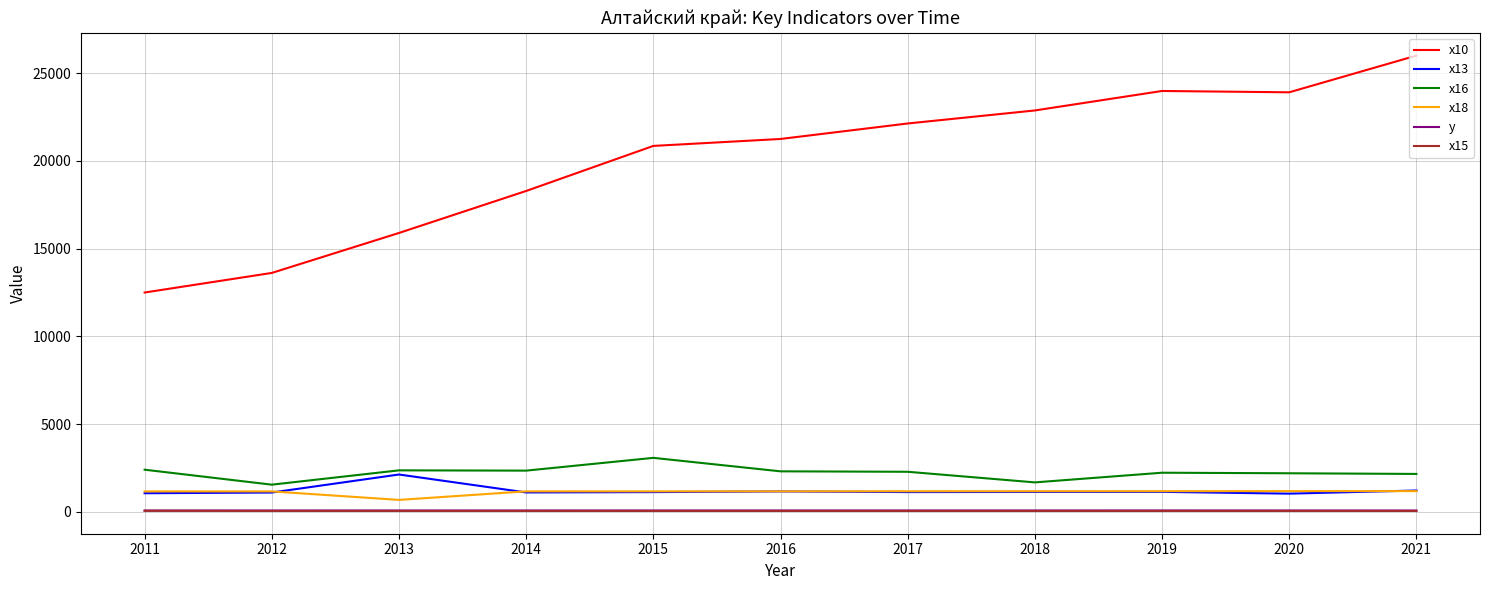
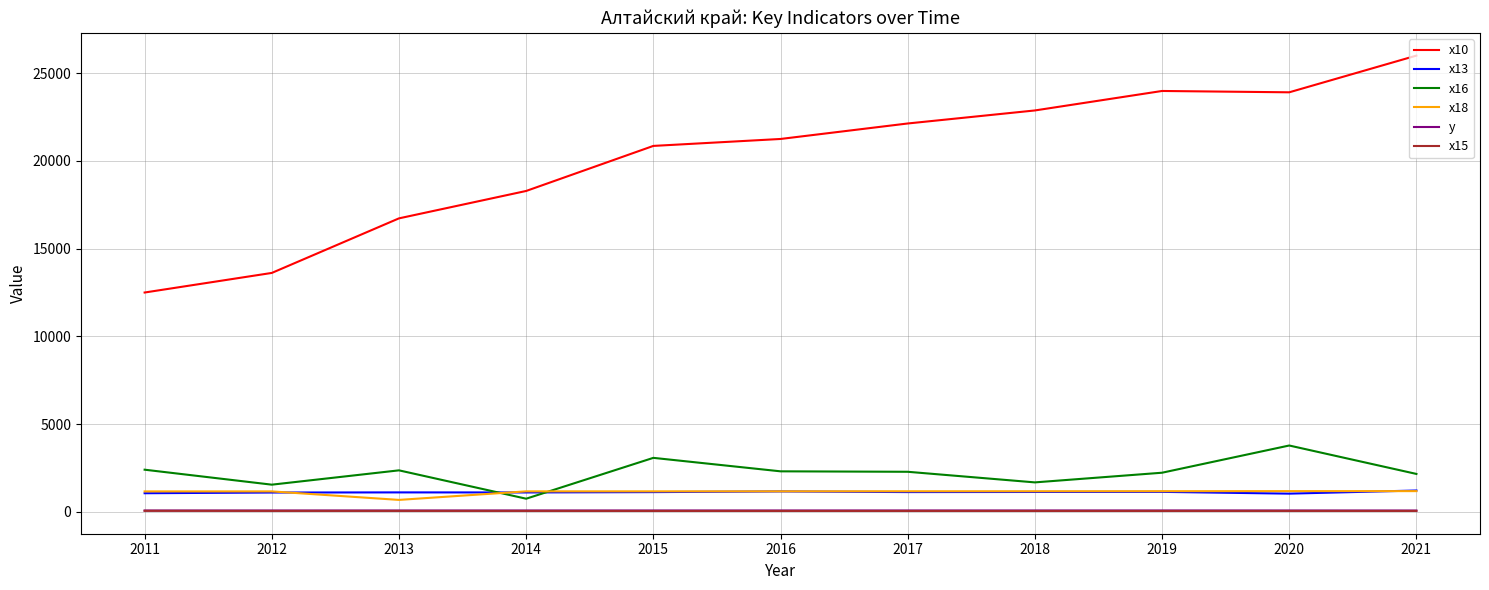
  {
    "x10": {
      "2011": 12500,
      "2012": 13600,
-     "2013": 15900,
+     "2013": 16700,
      "2014": 18300,
      "2015": 20900,
      "2016": 21300,
      "2017": 22100,
      "2018": 22900,
      "2019": 24000,
      "2020": 23900
    },
    "x13": {
-     "2013": 2100
+     "2013": 1100
    },
    "x16": {
      "2011": 2400,
      "2012": 1500,
      "2013": 2400,
-     "2014": 2300,
+     "2014": 700,
      "2015": 3100,
      "2016": 2300,
      "2017": 2300,
      "2018": 1700,
      "2019": 2200,
-     "2020": 2200,
+     "2020": 3800,
      "2021": 2200
    },
    "x18": {
      "2013": 700
    }
  }
